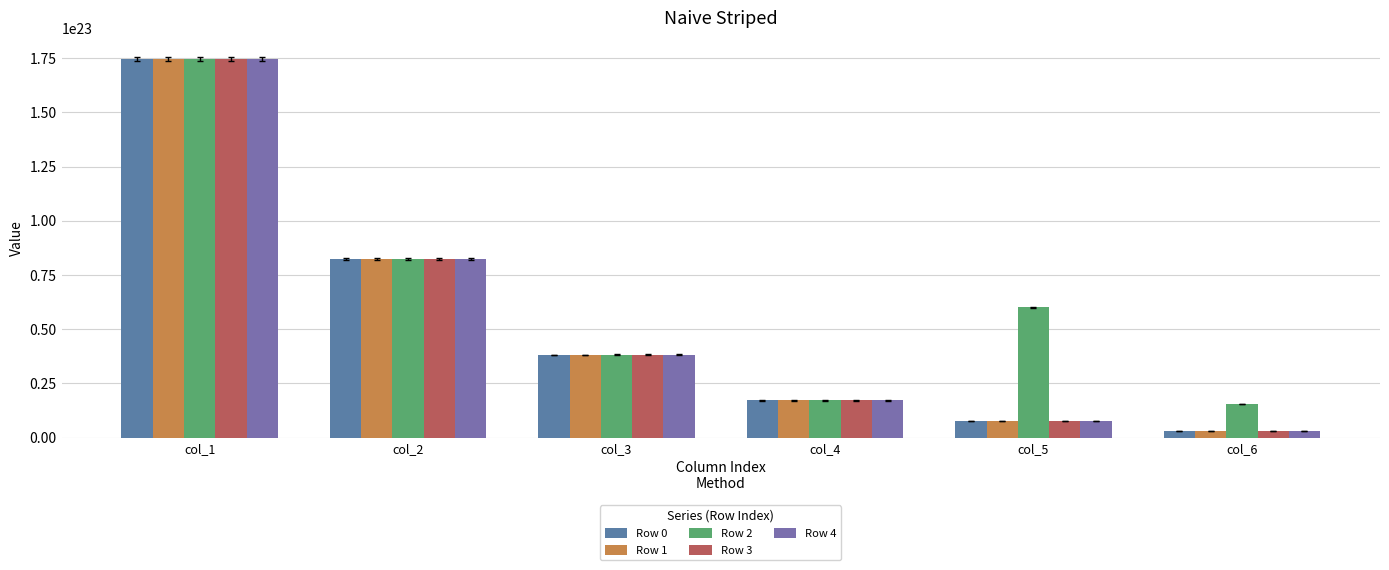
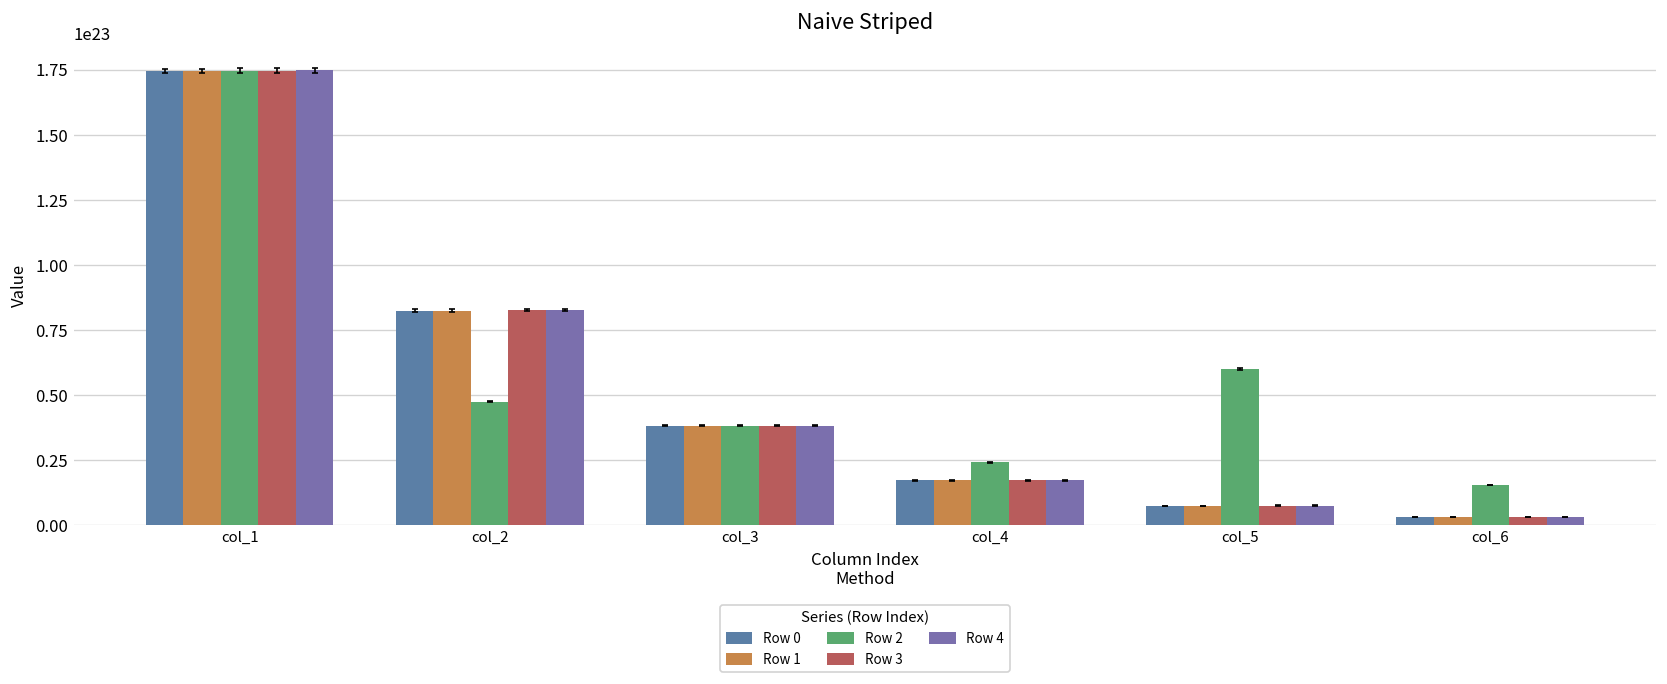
  {
    "Row 2": {
      "col_1": 175000000000000000000000,
-     "col_2": 83000000000000000000000,
+     "col_2": 47000000000000000000000,
      "col_3": 38000000000000000000000,
-     "col_4": 17000000000000000000000,
+     "col_4": 24000000000000000000000,
      "col_5": 60000000000000000000000,
      "col_6": 15000000000000000000000
    }
  }
